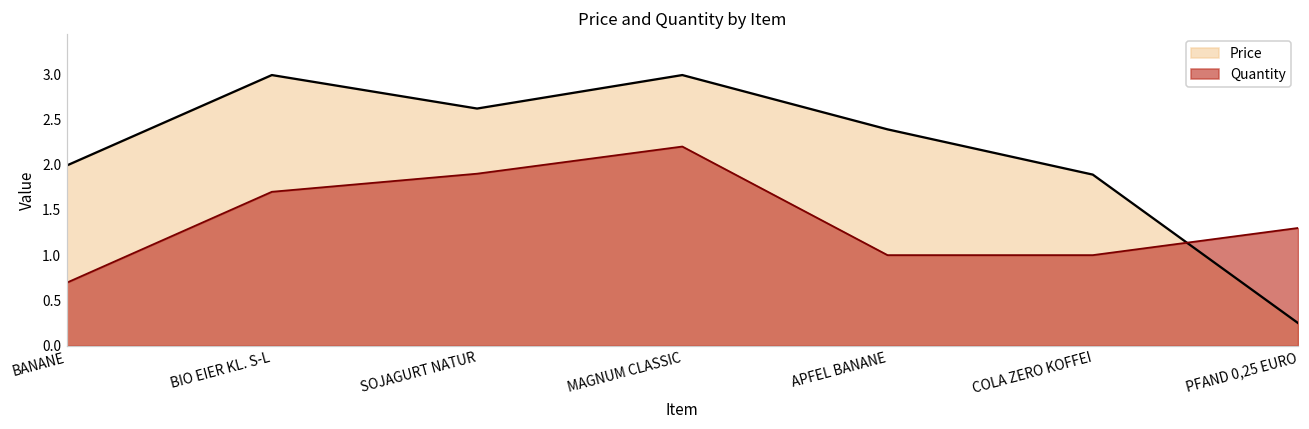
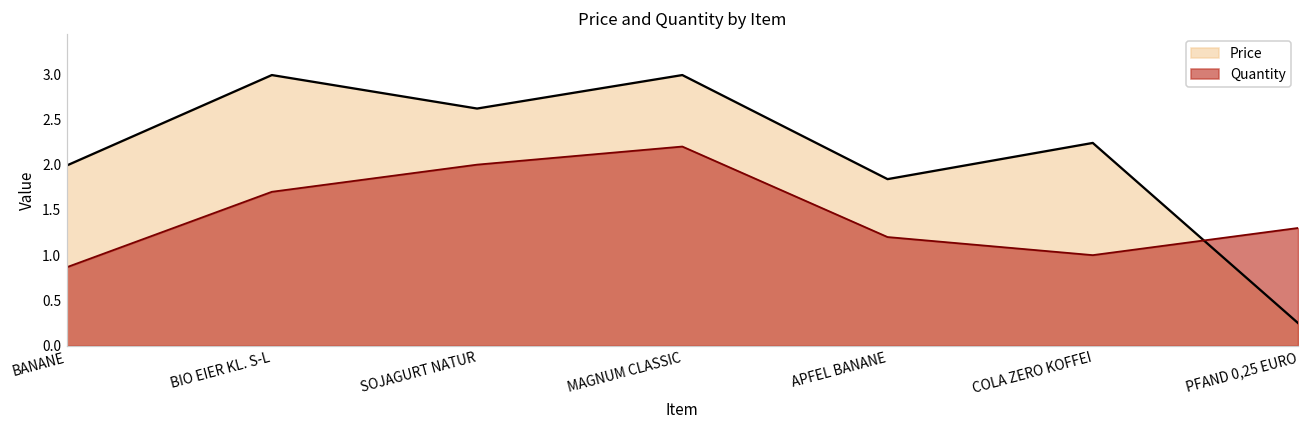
  {
    "Price": {
      "BANANE": 2.0,
      "BIO EIER KL. S-L": 3.0,
      "SOJAGURT NATUR": 2.6,
      "MAGNUM CLASSIC": 3.0,
-     "APFEL BANANE": 2.4,
-     "COLA ZERO KOFFEI": 1.9,
+     "APFEL BANANE": 1.8,
+     "COLA ZERO KOFFEI": 2.2,
      "PFAND 0,25 EURO": 0.3
    },
    "Quantity": {
-     "BANANE": 0.7,
+     "BANANE": 0.9,
      "BIO EIER KL. S-L": 1.7,
-     "SOJAGURT NATUR": 1.9,
+     "SOJAGURT NATUR": 2.0,
      "MAGNUM CLASSIC": 2.2,
-     "APFEL BANANE": 1.0,
+     "APFEL BANANE": 1.2,
      "COLA ZERO KOFFEI": 1.0,
      "PFAND 0,25 EURO": 1.3
    }
  }
